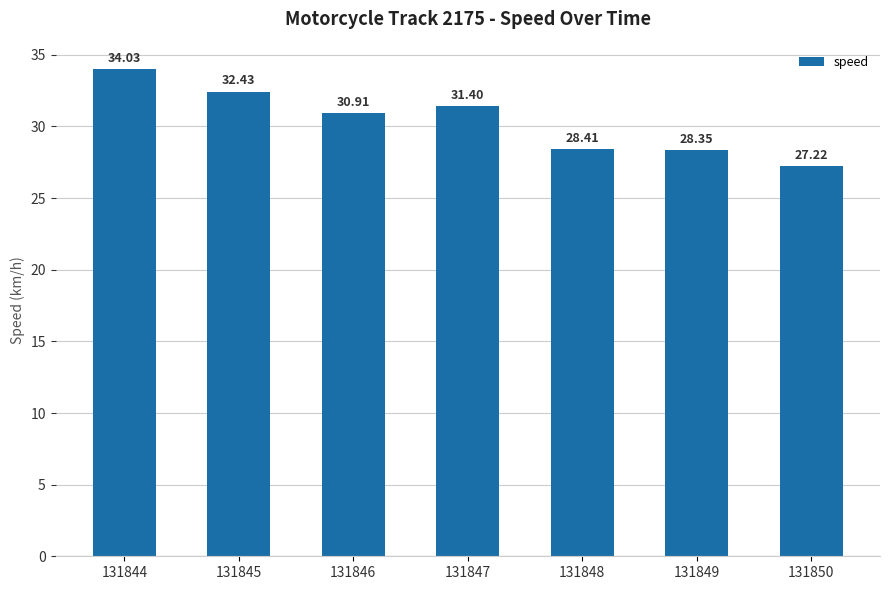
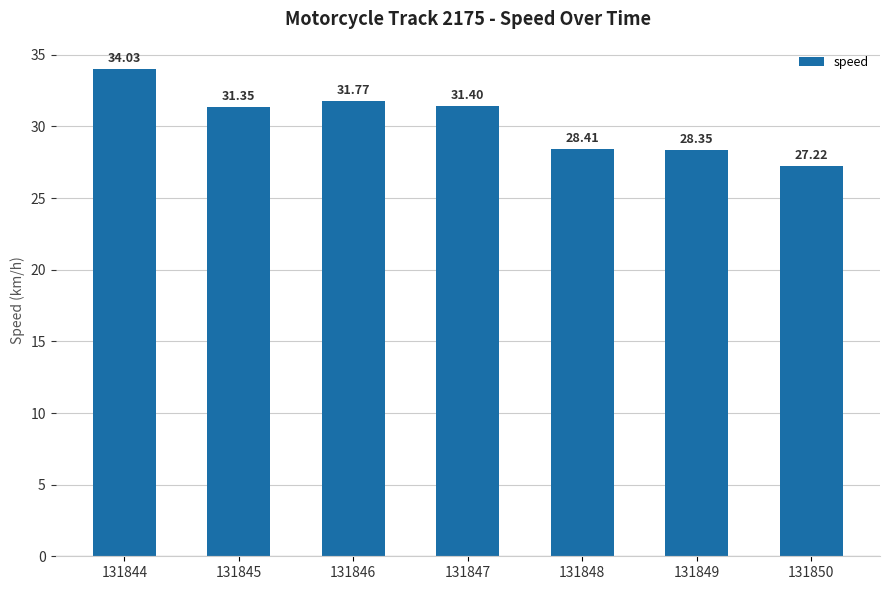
  {
    "131844": 34.03,
-   "131845": 32.43,
-   "131846": 30.91,
+   "131845": 31.35,
+   "131846": 31.77,
    "131847": 31.40,
    "131848": 28.41,
    "131849": 28.35,
    "131850": 27.22
  }
